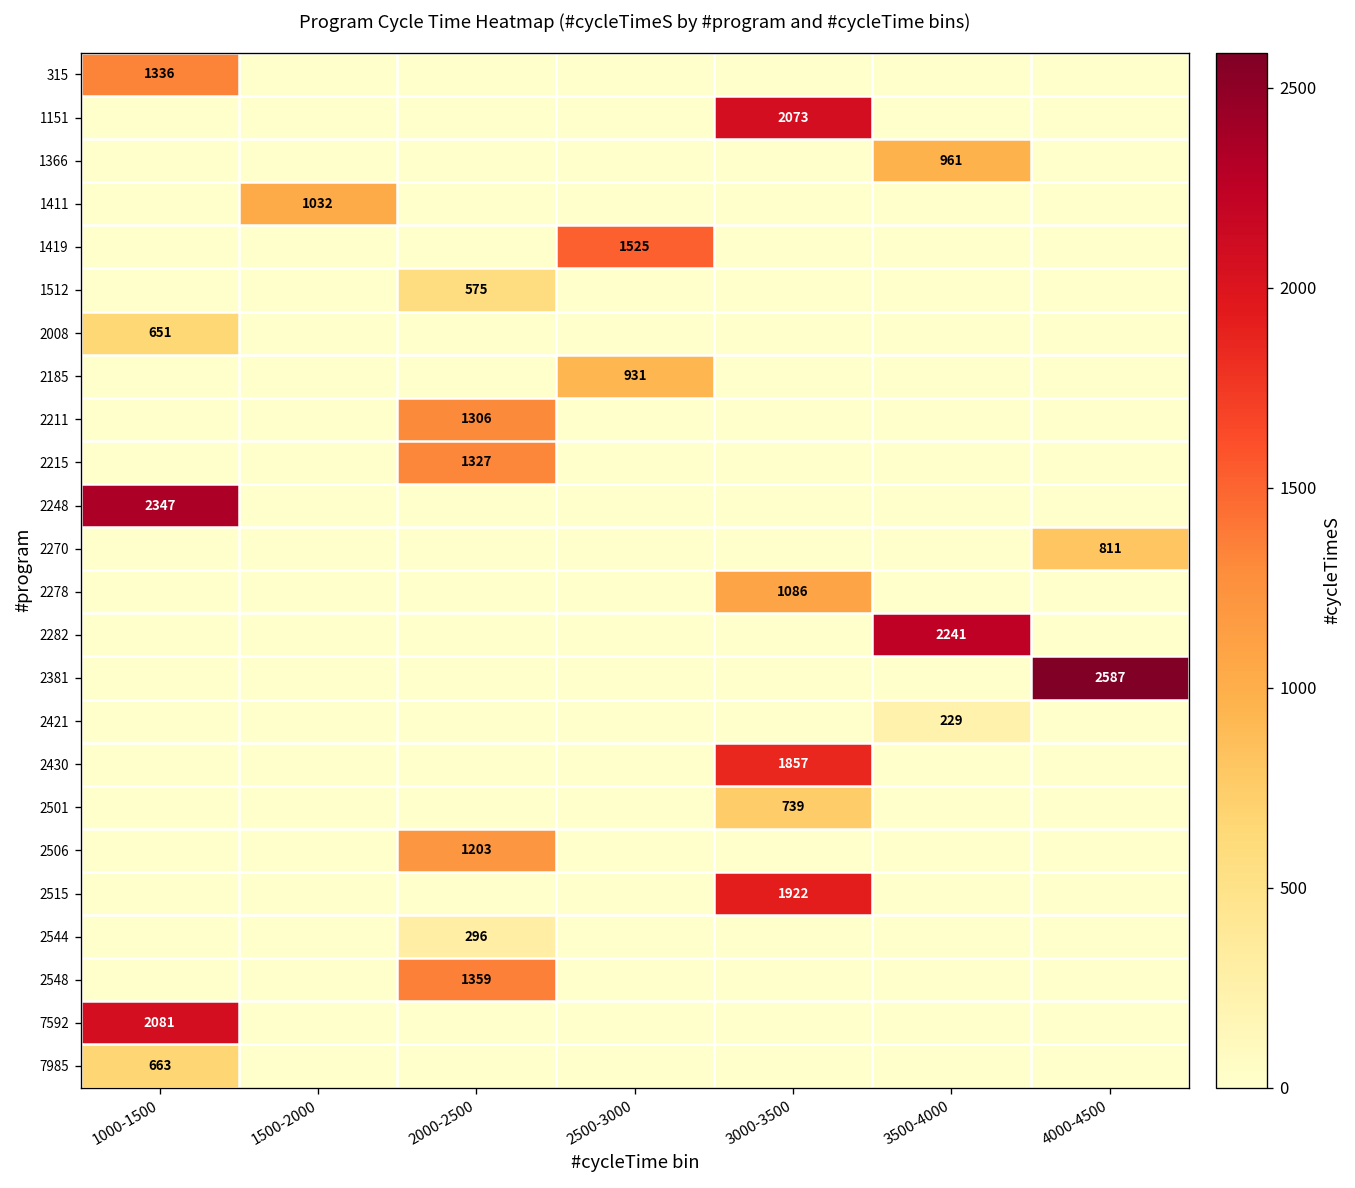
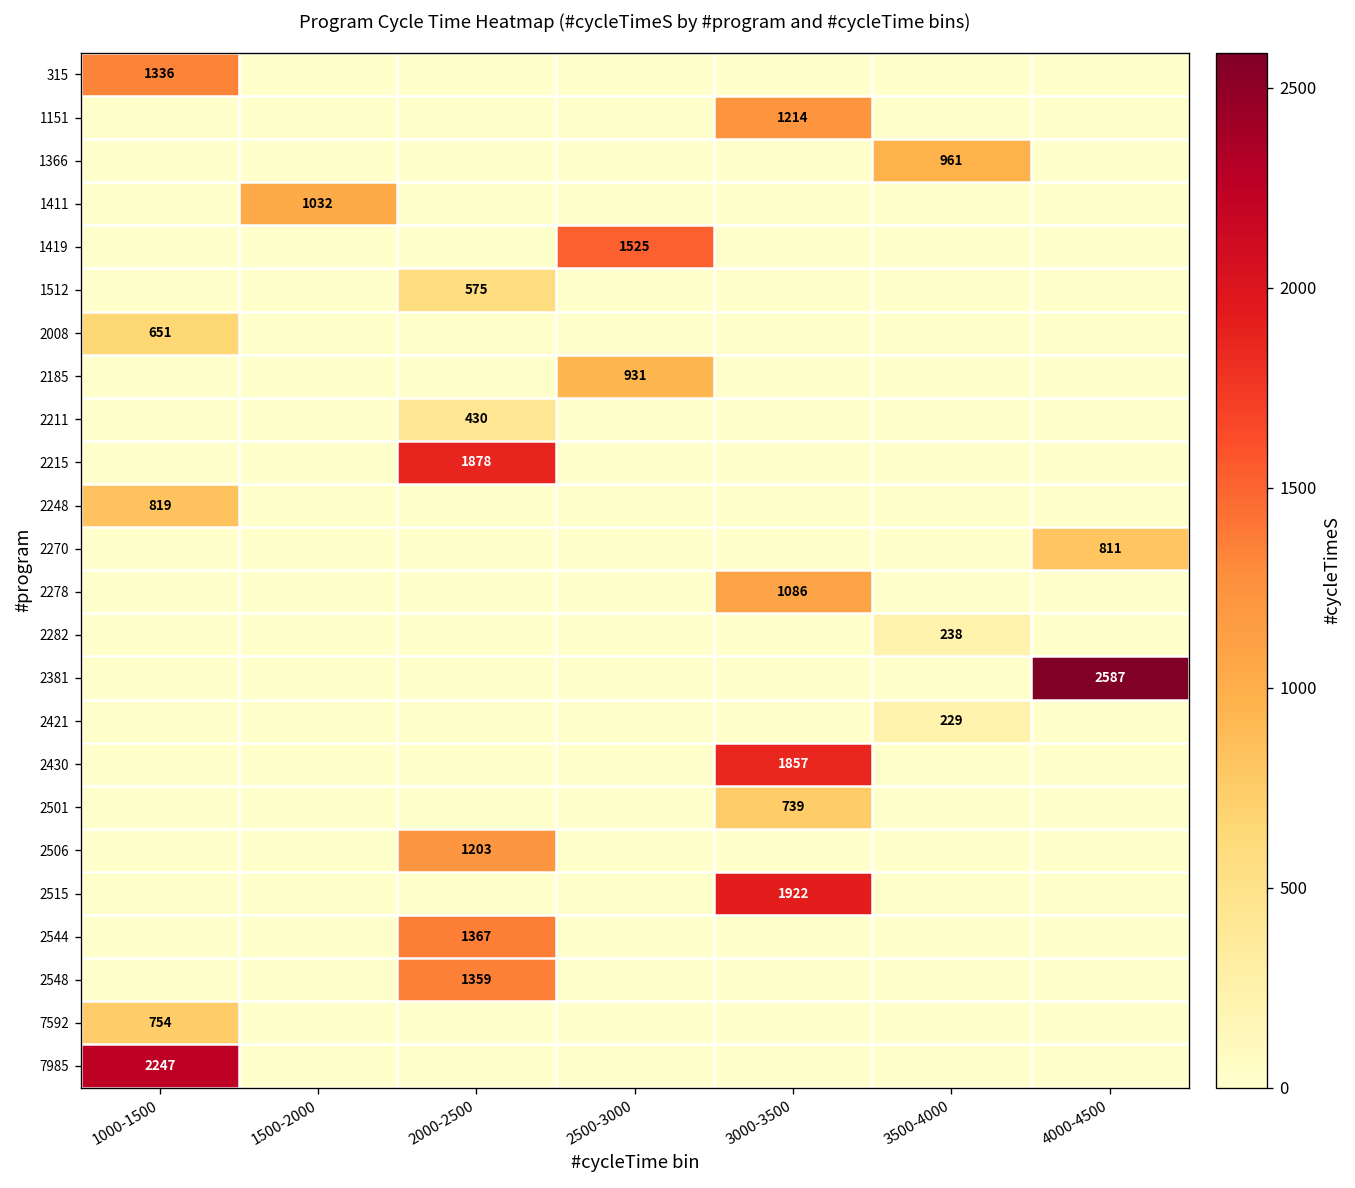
  {
    "315": {
      "1000-1500": 1336
    },
    "1151": {
-     "3000-3500": 2073
+     "3000-3500": 1214
    },
    "1366": {
      "3500-4000": 961
    },
    "1411": {
      "1500-2000": 1032
    },
    "1419": {
      "2500-3000": 1525
    },
    "1512": {
      "2000-2500": 575
    },
    "2008": {
      "1000-1500": 651
    },
    "2185": {
      "2500-3000": 931
    },
    "2211": {
-     "2000-2500": 1306
+     "2000-2500": 430
    },
    "2215": {
-     "2000-2500": 1327
+     "2000-2500": 1878
    },
    "2248": {
-     "1000-1500": 2347
+     "1000-1500": 819
    },
    "2270": {
      "4000-4500": 811
    },
    "2278": {
      "3000-3500": 1086
    },
    "2282": {
-     "3500-4000": 2241
+     "3500-4000": 238
    },
    "2381": {
      "4000-4500": 2587
    },
    "2421": {
      "3500-4000": 229
    },
    "2430": {
      "3000-3500": 1857
    },
    "2501": {
      "3000-3500": 739
    },
    "2506": {
      "2000-2500": 1203
    },
    "2515": {
      "3000-3500": 1922
    },
    "2544": {
-     "2000-2500": 296
+     "2000-2500": 1367
    },
    "2548": {
      "2000-2500": 1359
    },
    "7592": {
-     "1000-1500": 2081
+     "1000-1500": 754
    },
    "7985": {
-     "1000-1500": 663
+     "1000-1500": 2247
    }
  }
